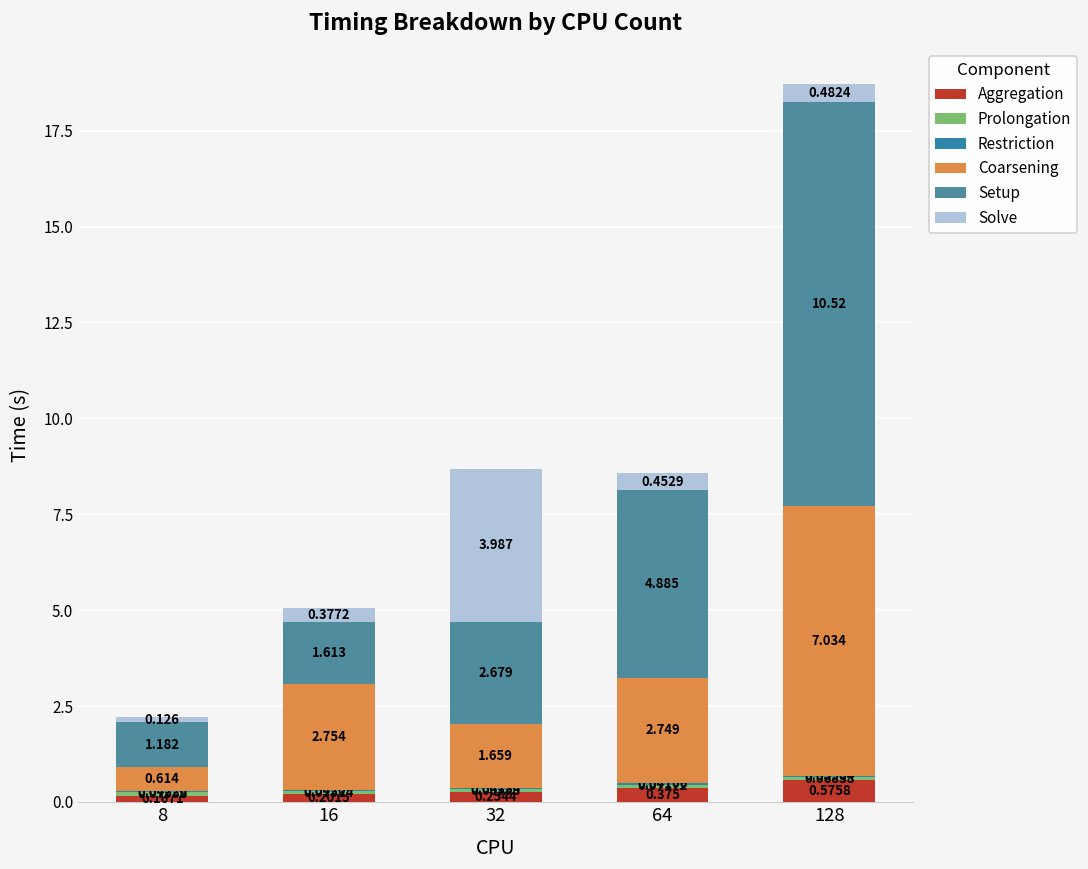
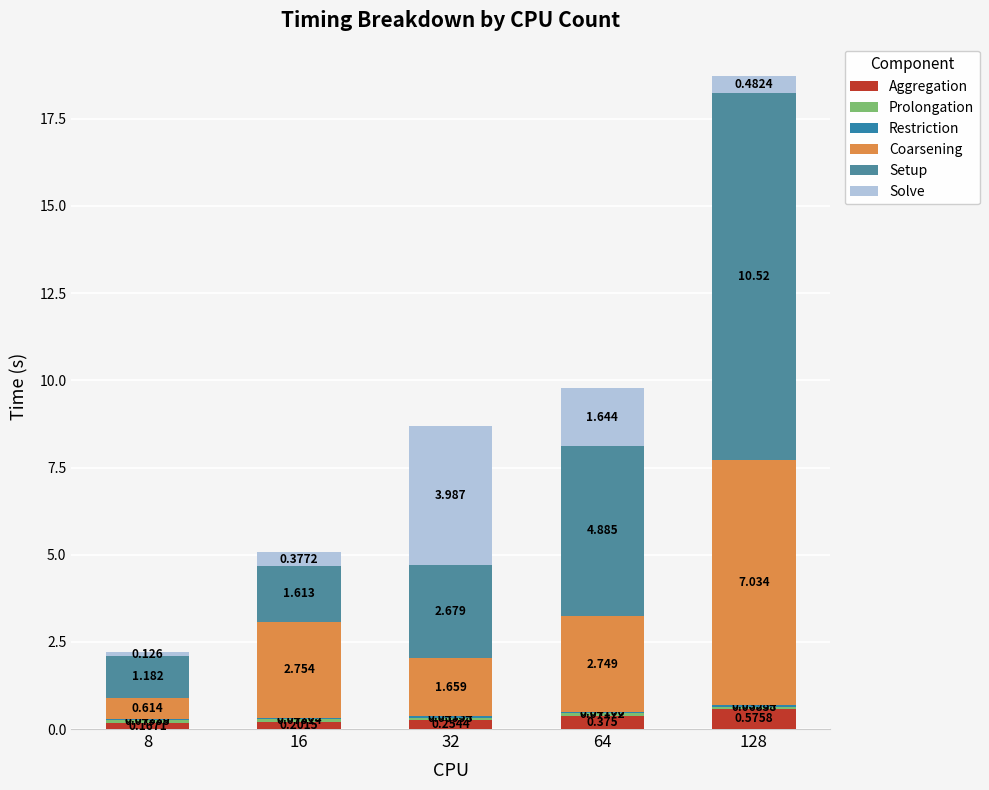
  {
    "Aggregation": {
      "128": 0.5758
    },
    "Coarsening": {
      "8": 0.614,
      "16": 2.754,
      "32": 1.659,
      "64": 2.749,
      "128": 7.034
    },
    "Solve": {
      "8": 0.126,
      "16": 0.3772,
      "32": 3.987,
-     "64": 0.4529,
+     "64": 1.644,
      "128": 0.4824
    }
  }
